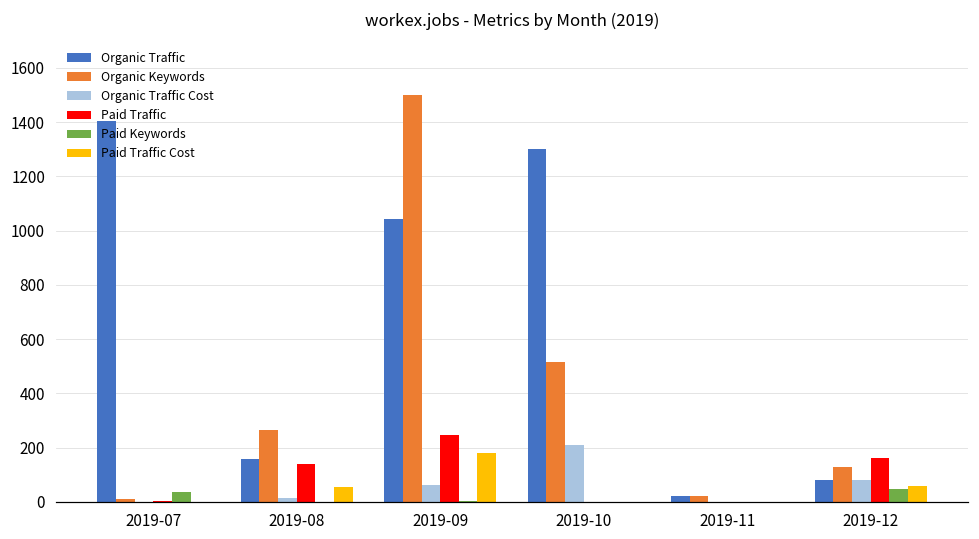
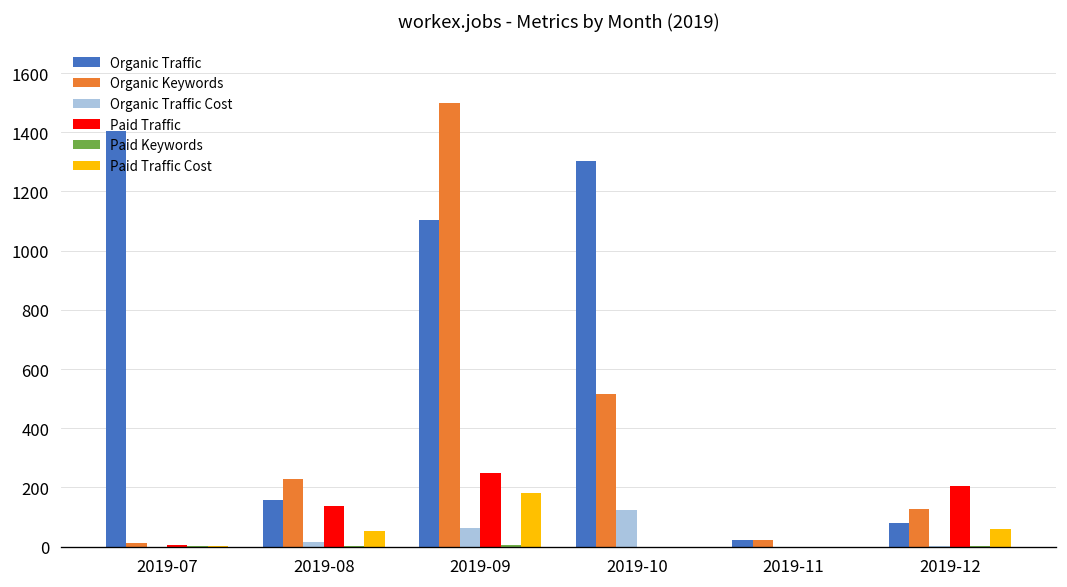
  {
    "Organic Traffic": {
      "2019-07": 1400,
      "2019-08": 160,
-     "2019-09": 1040,
+     "2019-09": 1100,
      "2019-10": 1300,
      "2019-11": 20,
      "2019-12": 80
    },
    "Organic Keywords": {
      "2019-07": 10,
-     "2019-08": 270,
+     "2019-08": 230,
      "2019-09": 1500,
      "2019-10": 520,
      "2019-11": 20,
      "2019-12": 130
    },
    "Organic Traffic Cost": {
      "2019-07": 0,
      "2019-08": 20,
      "2019-09": 60,
-     "2019-10": 210,
+     "2019-10": 120,
      "2019-11": 0,
-     "2019-12": 80
+     "2019-12": 0
    },
    "Paid Traffic": {
      "2019-08": 140,
      "2019-09": 250,
      "2019-10": 0,
      "2019-11": 0,
-     "2019-12": 160
+     "2019-12": 210
    },
    "Paid Keywords": {
-     "2019-07": 40,
+     "2019-07": 0,
      "2019-10": 0,
      "2019-11": 0,
-     "2019-12": 50
+     "2019-12": 0
    },
    "Paid Traffic Cost": {
      "2019-08": 50,
      "2019-09": 180,
      "2019-10": 0,
      "2019-11": 0,
      "2019-12": 60
    }
  }
